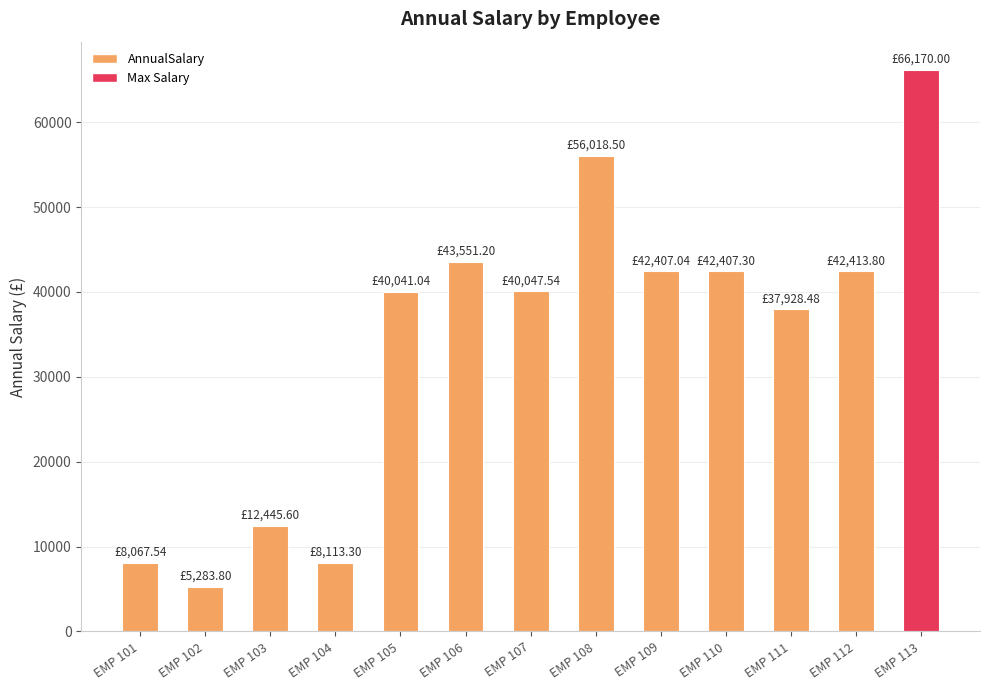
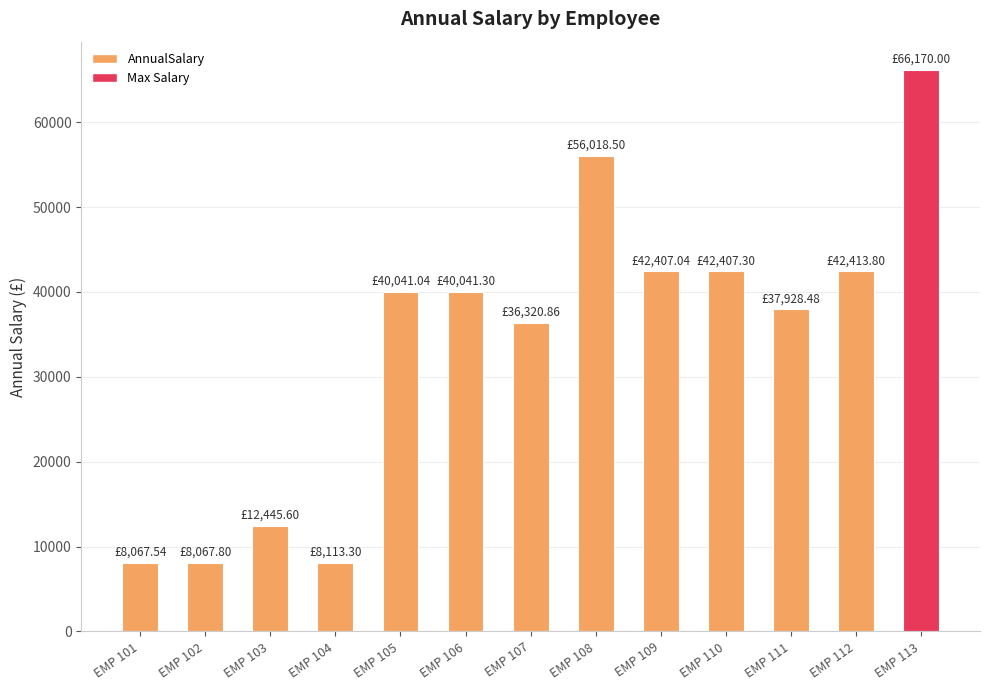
  {
    "EMP 101": "£8,067.54",
-   "EMP 102": "£5,283.80",
+   "EMP 102": "£8,067.80",
    "EMP 103": "£12,445.60",
    "EMP 104": "£8,113.30",
    "EMP 105": "£40,041.04",
-   "EMP 106": "£43,551.20",
-   "EMP 107": "£40,047.54",
+   "EMP 106": "£40,041.30",
+   "EMP 107": "£36,320.86",
    "EMP 108": "£56,018.50",
    "EMP 109": "£42,407.04",
    "EMP 110": "£42,407.30",
    "EMP 111": "£37,928.48",
    "EMP 112": "£42,413.80",
    "EMP 113": "£66,170.00"
  }
